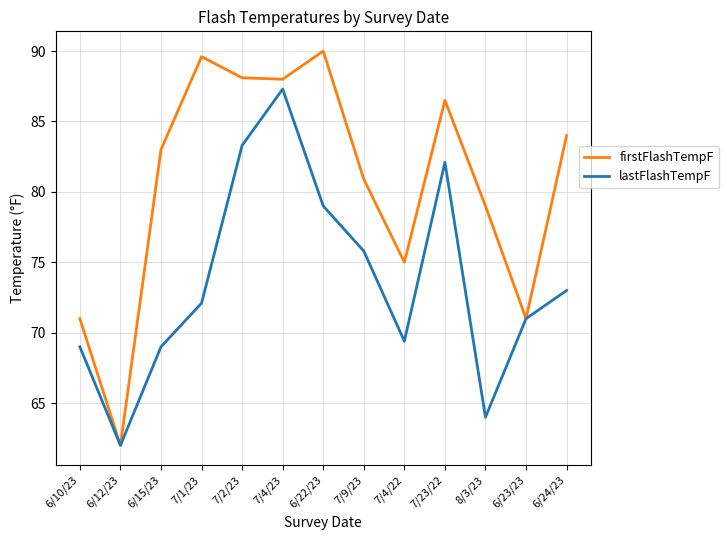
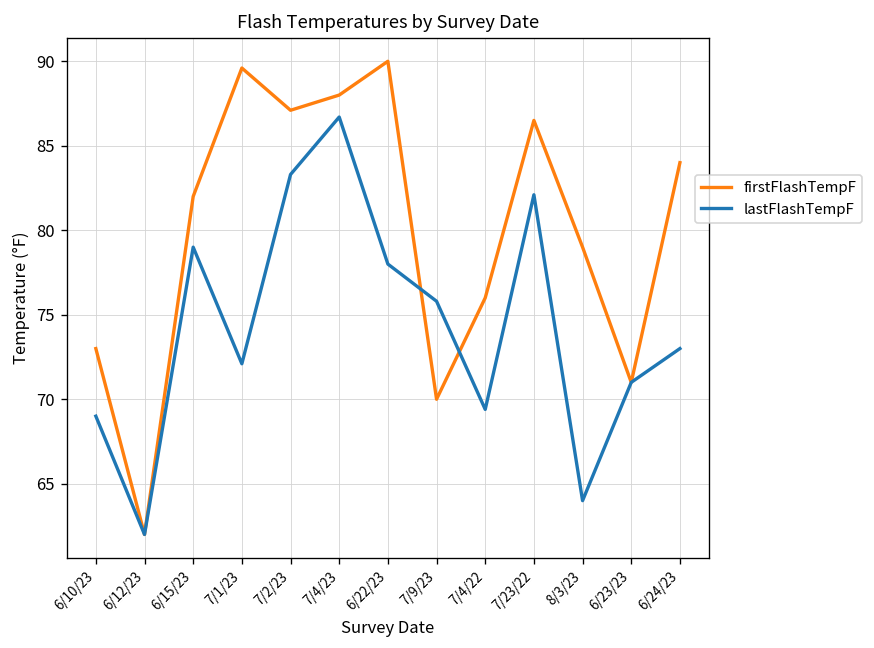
  {
    "firstFlashTempF": {
-     "6/10/23": 71,
-     "6/15/23": 83,
+     "6/10/23": 73,
+     "6/15/23": 82,
      "7/1/23": 89.6,
-     "7/2/23": 88.1,
+     "7/2/23": 87.1,
      "7/4/23": 88.0,
      "6/22/23": 90.0,
-     "7/9/23": 80.9,
-     "7/4/22": 75,
+     "7/9/23": 70.0,
+     "7/4/22": 76,
      "7/23/22": 86.5,
      "8/3/23": 79.0,
      "6/24/23": 84.0
    },
    "lastFlashTempF": {
      "6/10/23": 69.0,
-     "6/15/23": 69,
+     "6/15/23": 79,
      "7/1/23": 72.1,
      "7/2/23": 83.3,
-     "7/4/23": 87.3,
-     "6/22/23": 79,
+     "7/4/23": 86.7,
+     "6/22/23": 78,
      "7/9/23": 75.8,
      "7/4/22": 69.4,
      "7/23/22": 82.1,
      "8/3/23": 64.0,
      "6/24/23": 73.0
    }
  }
